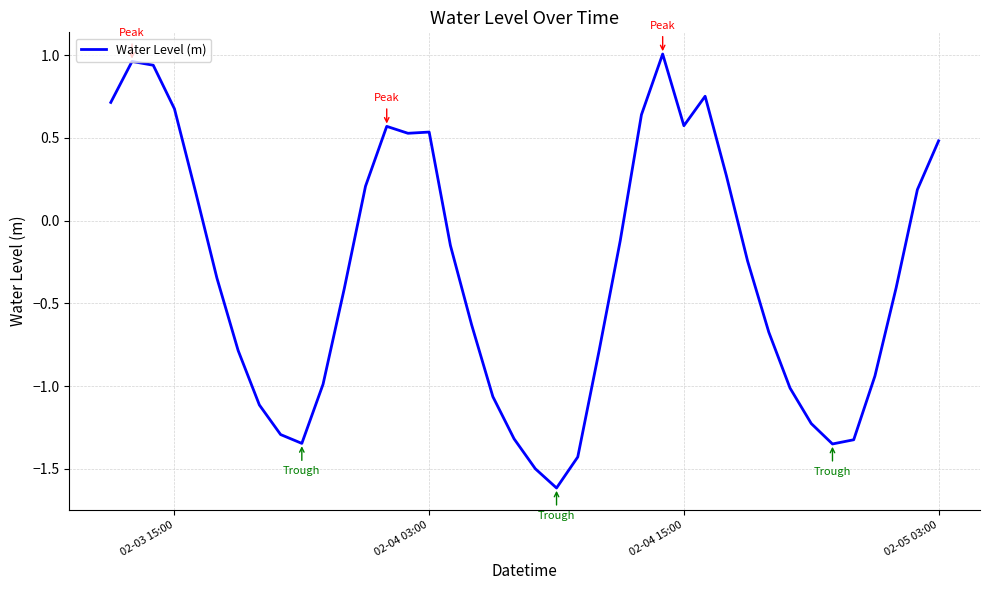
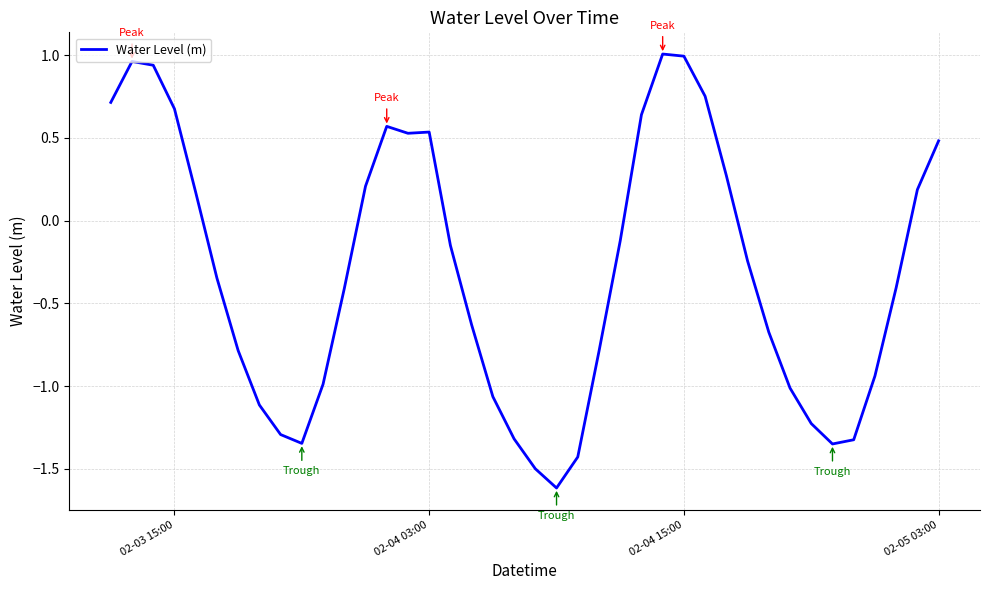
  {
    "02-03 15:00": 0.68,
    "02-04 03:00": 0.53,
-   "02-04 15:00": 0.57,
+   "02-04 15:00": 0.99,
    "02-05 03:00": 0.48
  }
